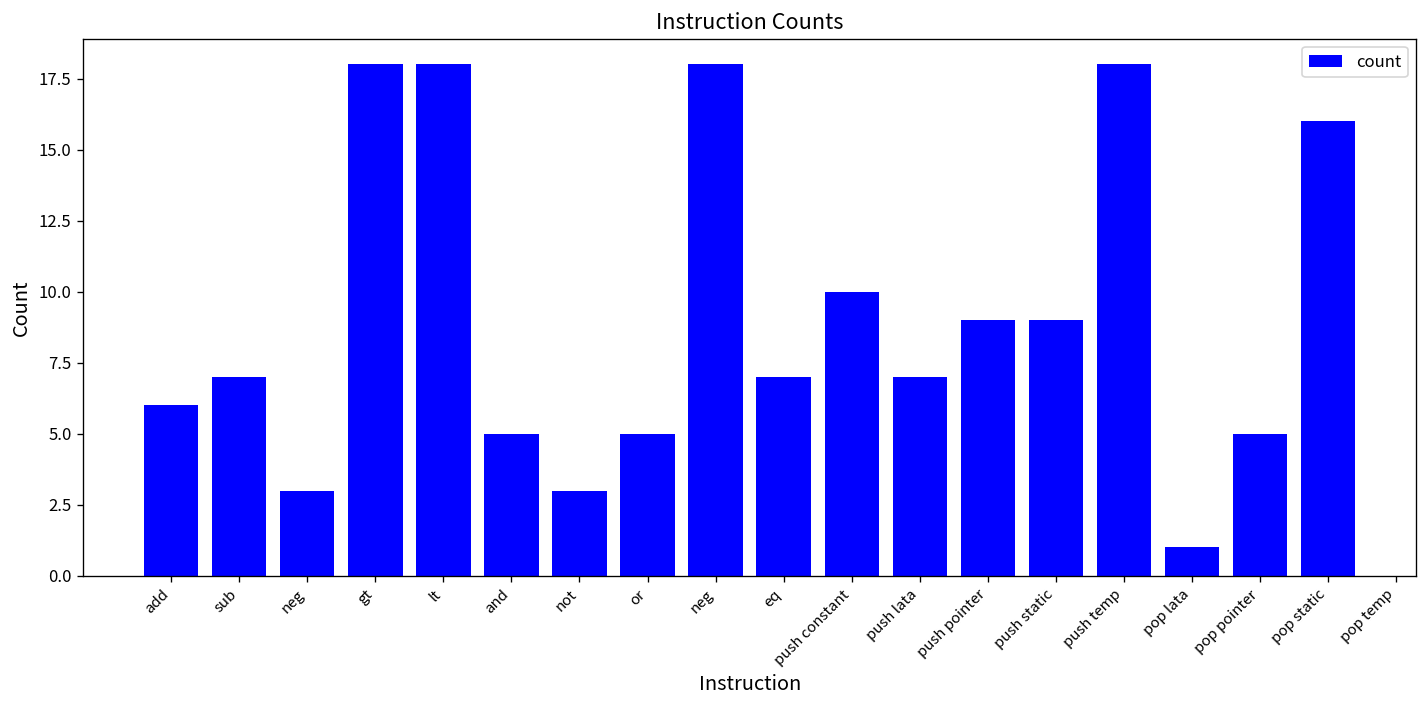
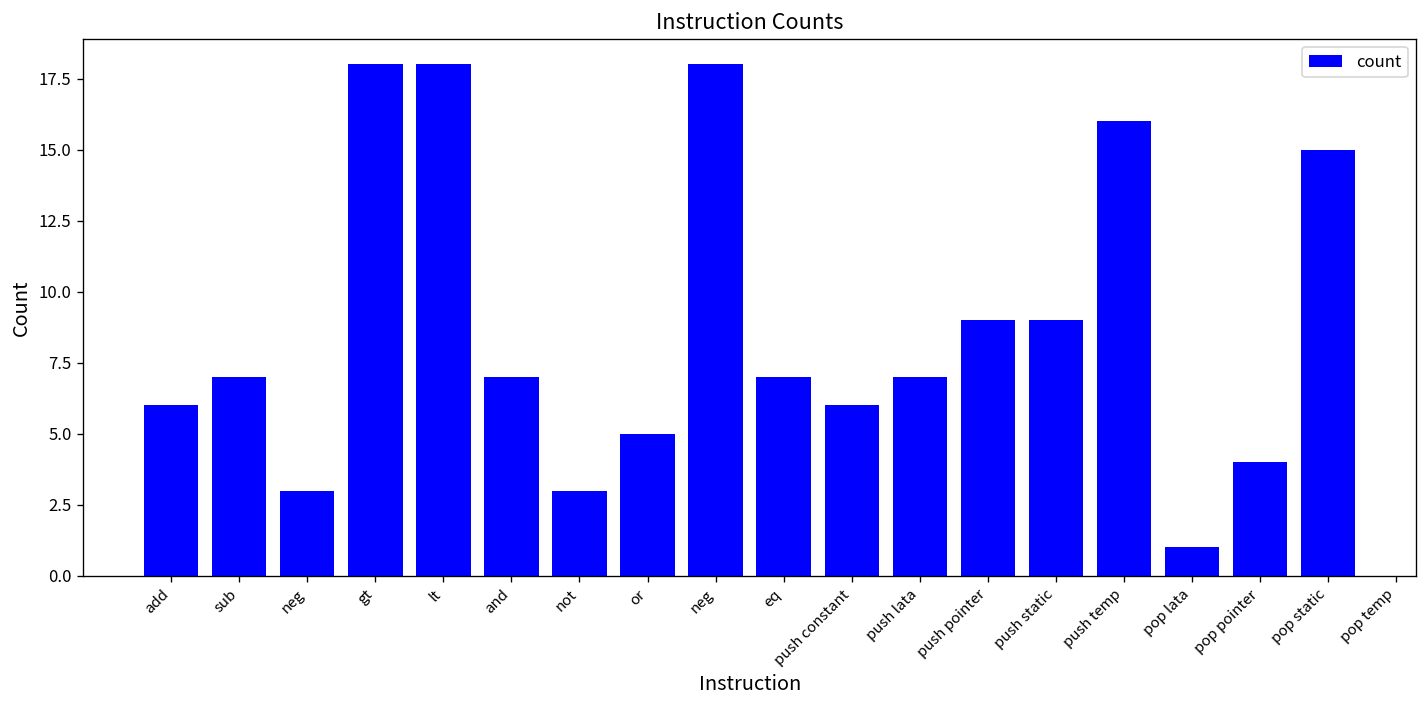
  {
    "add": 6,
    "sub": 7,
    "gt": 18,
    "lt": 18,
-   "and": 5,
+   "and": 7,
    "not": 3,
    "or": 5,
    "eq": 7,
-   "push constant": 10,
+   "push constant": 6,
    "push lata": 7,
    "push pointer": 9,
    "push static": 9,
-   "push temp": 18,
+   "push temp": 16,
    "pop lata": 1,
-   "pop pointer": 5,
-   "pop static": 16
+   "pop pointer": 4,
+   "pop static": 15
  }
